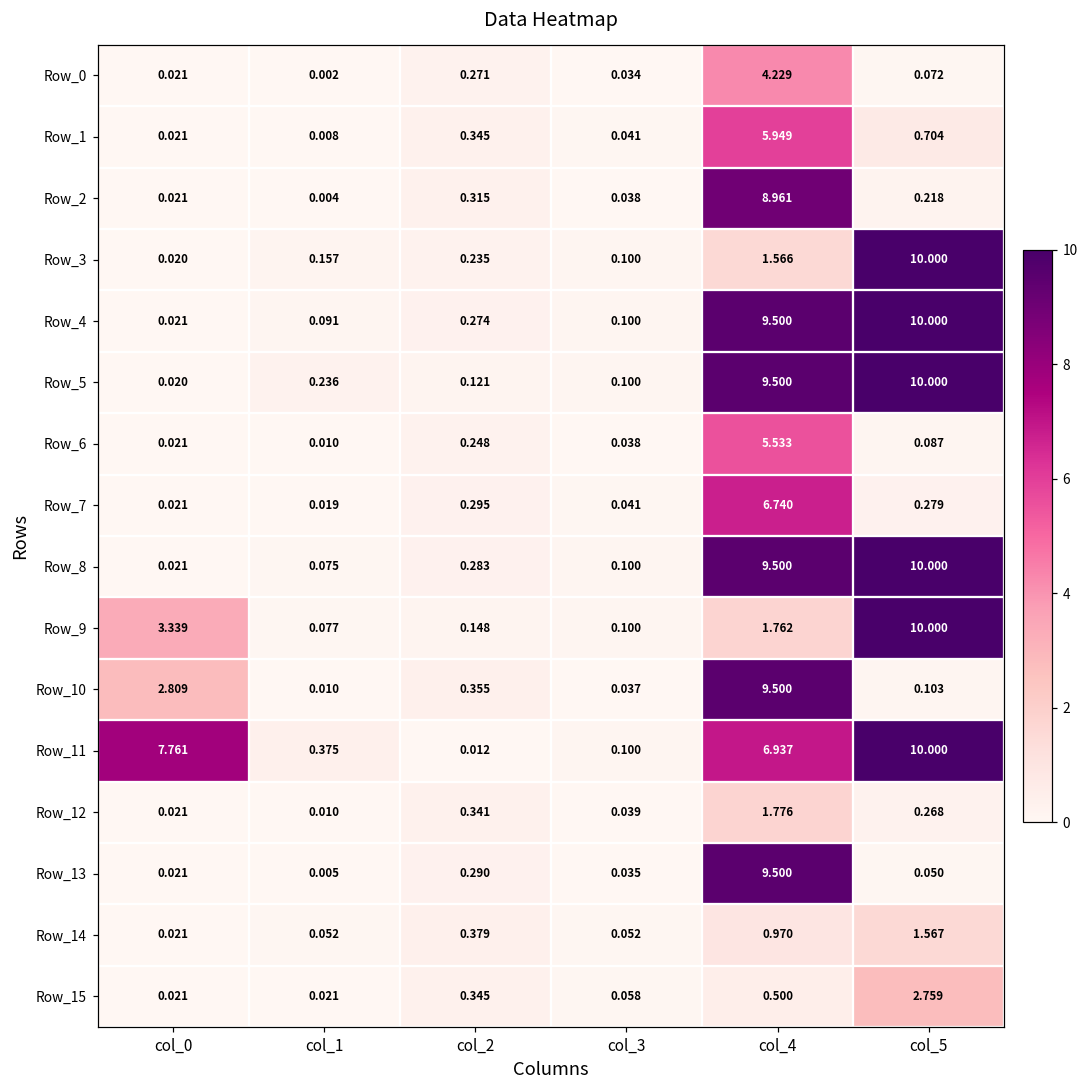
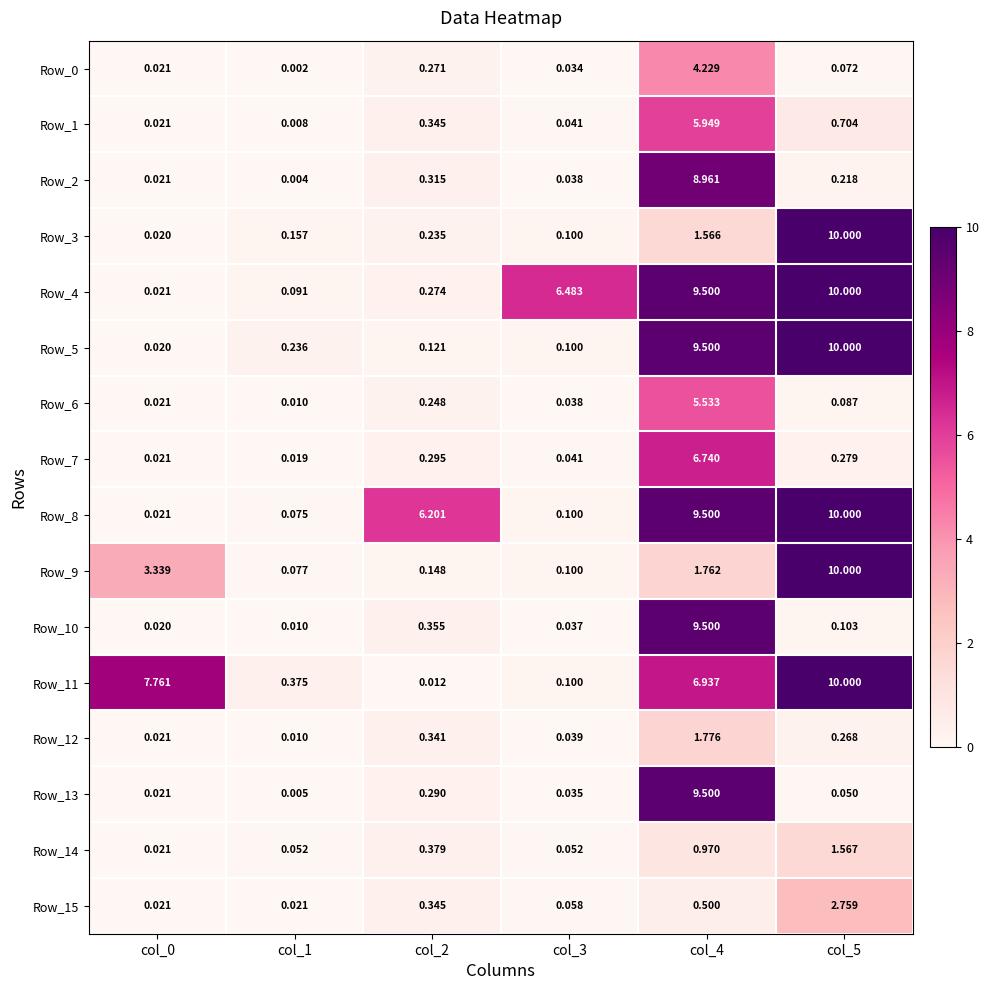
  {
    "Row_0": {
      "col_0": 0.021,
      "col_1": 0.002,
      "col_2": 0.271,
      "col_3": 0.034,
      "col_4": 4.229,
      "col_5": 0.072
    },
    "Row_1": {
      "col_0": 0.021,
      "col_1": 0.008,
      "col_2": 0.345,
      "col_3": 0.041,
      "col_4": 5.949,
      "col_5": 0.704
    },
    "Row_2": {
      "col_0": 0.021,
      "col_1": 0.004,
      "col_2": 0.315,
      "col_3": 0.038,
      "col_4": 8.961,
      "col_5": 0.218
    },
    "Row_3": {
      "col_0": 0.020,
      "col_1": 0.157,
      "col_2": 0.235,
      "col_3": 0.100,
      "col_4": 1.566,
      "col_5": 10.000
    },
    "Row_4": {
      "col_0": 0.021,
      "col_1": 0.091,
      "col_2": 0.274,
-     "col_3": 0.100,
+     "col_3": 6.483,
      "col_4": 9.500,
      "col_5": 10.000
    },
    "Row_5": {
      "col_0": 0.020,
      "col_1": 0.236,
      "col_2": 0.121,
      "col_3": 0.100,
      "col_4": 9.500,
      "col_5": 10.000
    },
    "Row_6": {
      "col_0": 0.021,
      "col_1": 0.010,
      "col_2": 0.248,
      "col_3": 0.038,
      "col_4": 5.533,
      "col_5": 0.087
    },
    "Row_7": {
      "col_0": 0.021,
      "col_1": 0.019,
      "col_2": 0.295,
      "col_3": 0.041,
      "col_4": 6.740,
      "col_5": 0.279
    },
    "Row_8": {
      "col_0": 0.021,
      "col_1": 0.075,
-     "col_2": 0.283,
+     "col_2": 6.201,
      "col_3": 0.100,
      "col_4": 9.500,
      "col_5": 10.000
    },
    "Row_9": {
      "col_0": 3.339,
      "col_1": 0.077,
      "col_2": 0.148,
      "col_3": 0.100,
      "col_4": 1.762,
      "col_5": 10.000
    },
    "Row_10": {
-     "col_0": 2.809,
+     "col_0": 0.020,
      "col_1": 0.010,
      "col_2": 0.355,
      "col_3": 0.037,
      "col_4": 9.500,
      "col_5": 0.103
    },
    "Row_11": {
      "col_0": 7.761,
      "col_1": 0.375,
      "col_2": 0.012,
      "col_3": 0.100,
      "col_4": 6.937,
      "col_5": 10.000
    },
    "Row_12": {
      "col_0": 0.021,
      "col_1": 0.010,
      "col_2": 0.341,
      "col_3": 0.039,
      "col_4": 1.776,
      "col_5": 0.268
    },
    "Row_13": {
      "col_0": 0.021,
      "col_1": 0.005,
      "col_2": 0.290,
      "col_3": 0.035,
      "col_4": 9.500,
      "col_5": 0.050
    },
    "Row_14": {
      "col_0": 0.021,
      "col_1": 0.052,
      "col_2": 0.379,
      "col_3": 0.052,
      "col_4": 0.970,
      "col_5": 1.567
    },
    "Row_15": {
      "col_0": 0.021,
      "col_1": 0.021,
      "col_2": 0.345,
      "col_3": 0.058,
      "col_4": 0.500,
      "col_5": 2.759
    }
  }
